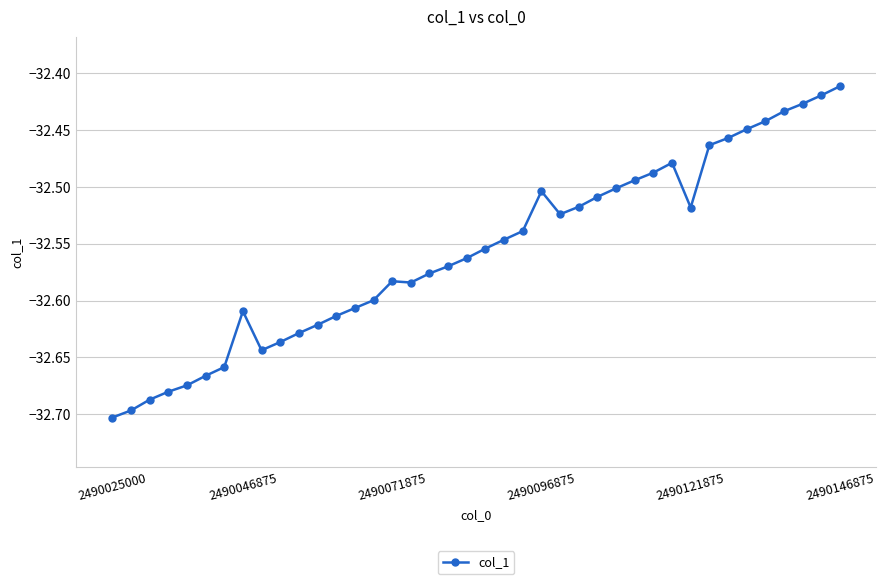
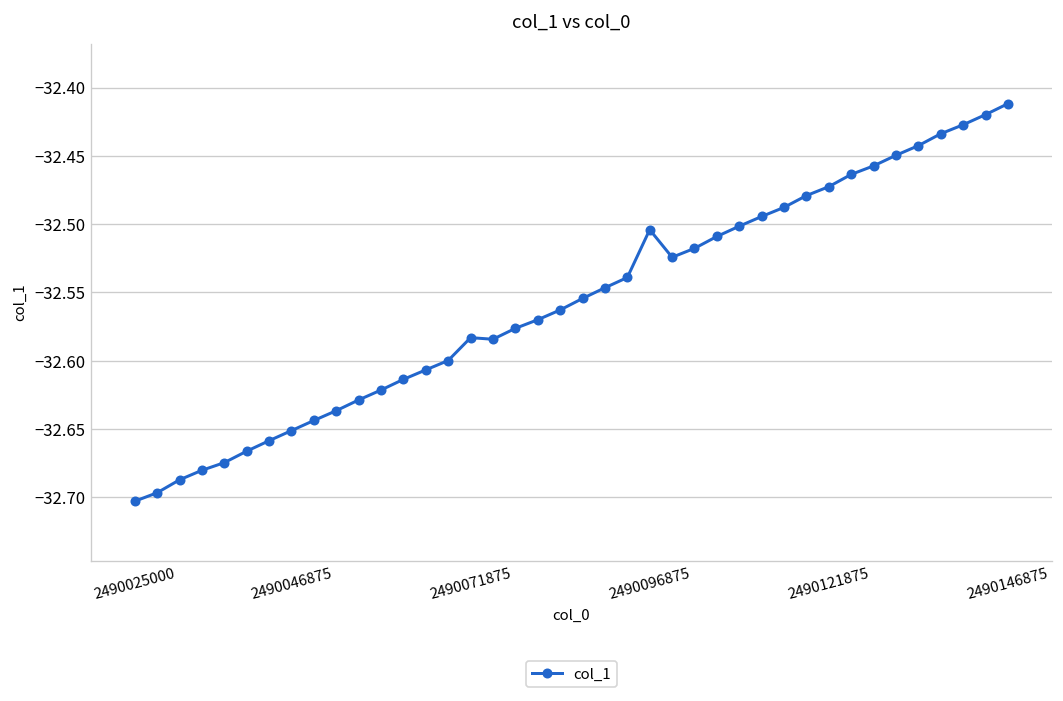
  {
    "2490025000": -32.703,
-   "2490046875": -32.609,
+   "2490046875": -32.651,
    "2490071875": -32.583,
    "2490096875": -32.504,
-   "2490121875": -32.518,
+   "2490121875": -32.473,
    "2490146875": -32.412
  }
